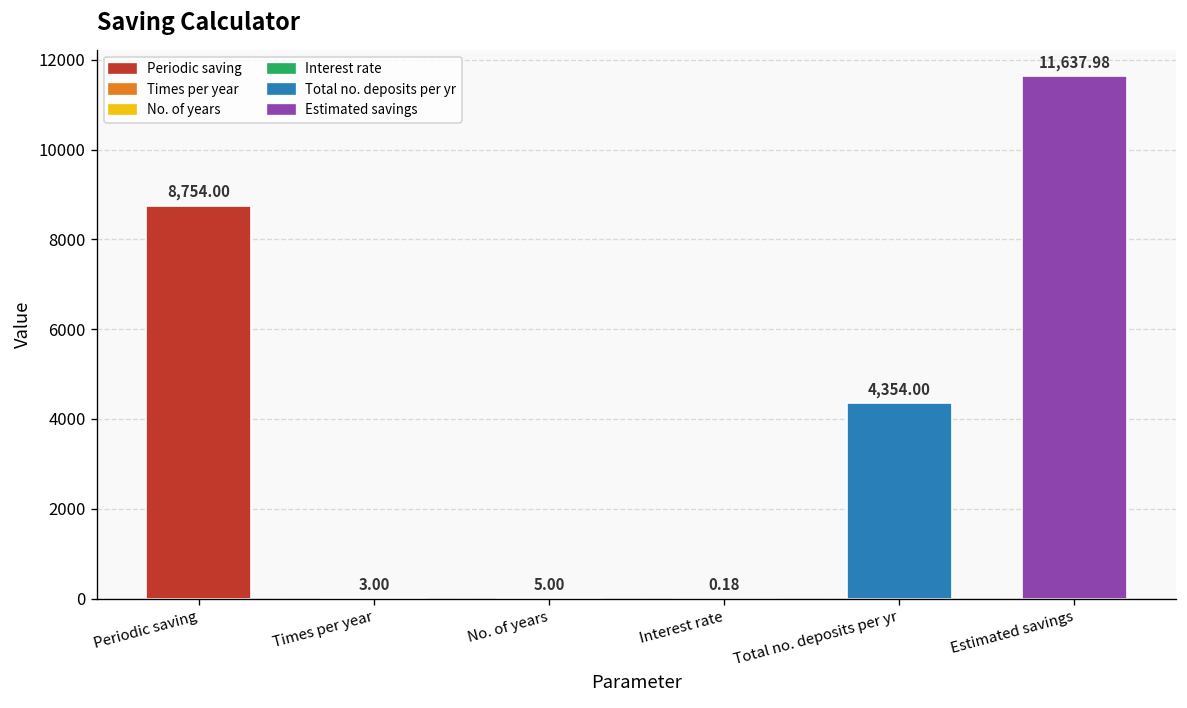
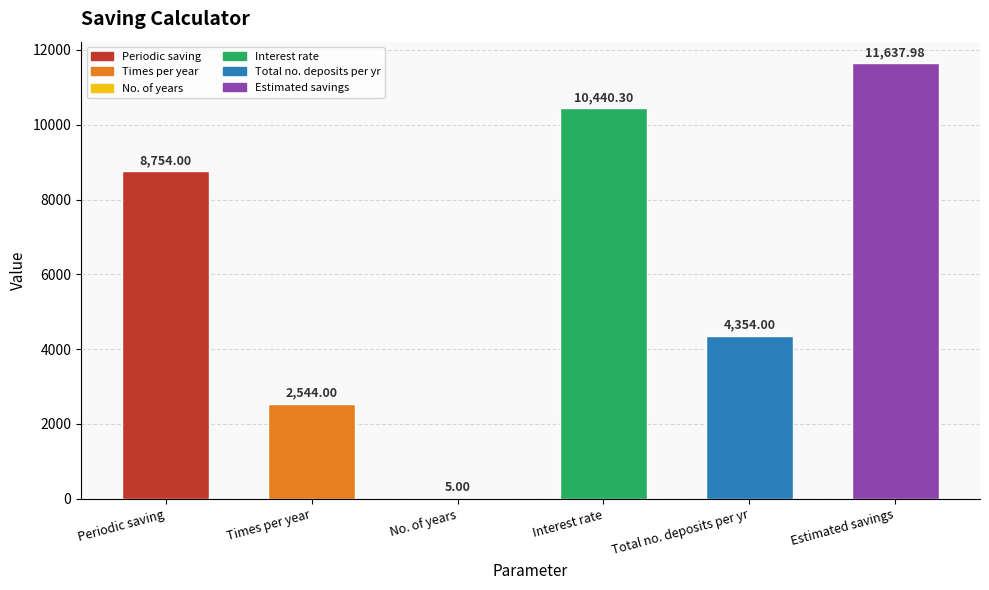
  {
    "Periodic saving": "8,754.00",
-   "Times per year": "3.00",
+   "Times per year": "2,544.00",
    "No. of years": "5.00",
-   "Interest rate": "0.18",
+   "Interest rate": "10,440.30",
    "Total no. deposits per yr": "4,354.00",
    "Estimated savings": "11,637.98"
  }
